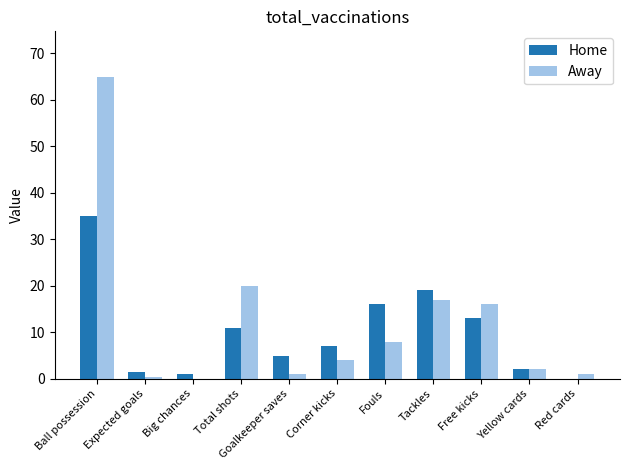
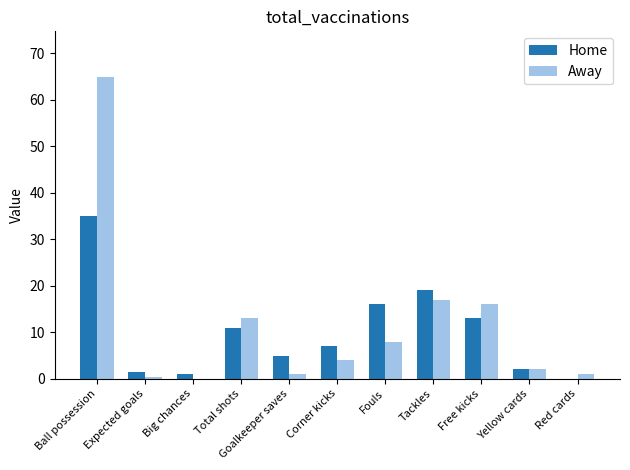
  {
    "Home": {
      "Ball possession": 35,
      "Expected goals": 2,
      "Big chances": 1,
      "Total shots": 11,
      "Goalkeeper saves": 5,
      "Corner kicks": 7,
      "Fouls": 16,
      "Tackles": 19,
      "Free kicks": 13,
      "Yellow cards": 2,
      "Red cards": 0
    },
    "Away": {
      "Ball possession": 65,
      "Big chances": 0,
-     "Total shots": 20,
+     "Total shots": 13,
      "Goalkeeper saves": 1,
      "Corner kicks": 4,
      "Fouls": 8,
      "Tackles": 17,
      "Free kicks": 16,
      "Yellow cards": 2,
      "Red cards": 1
    }
  }
